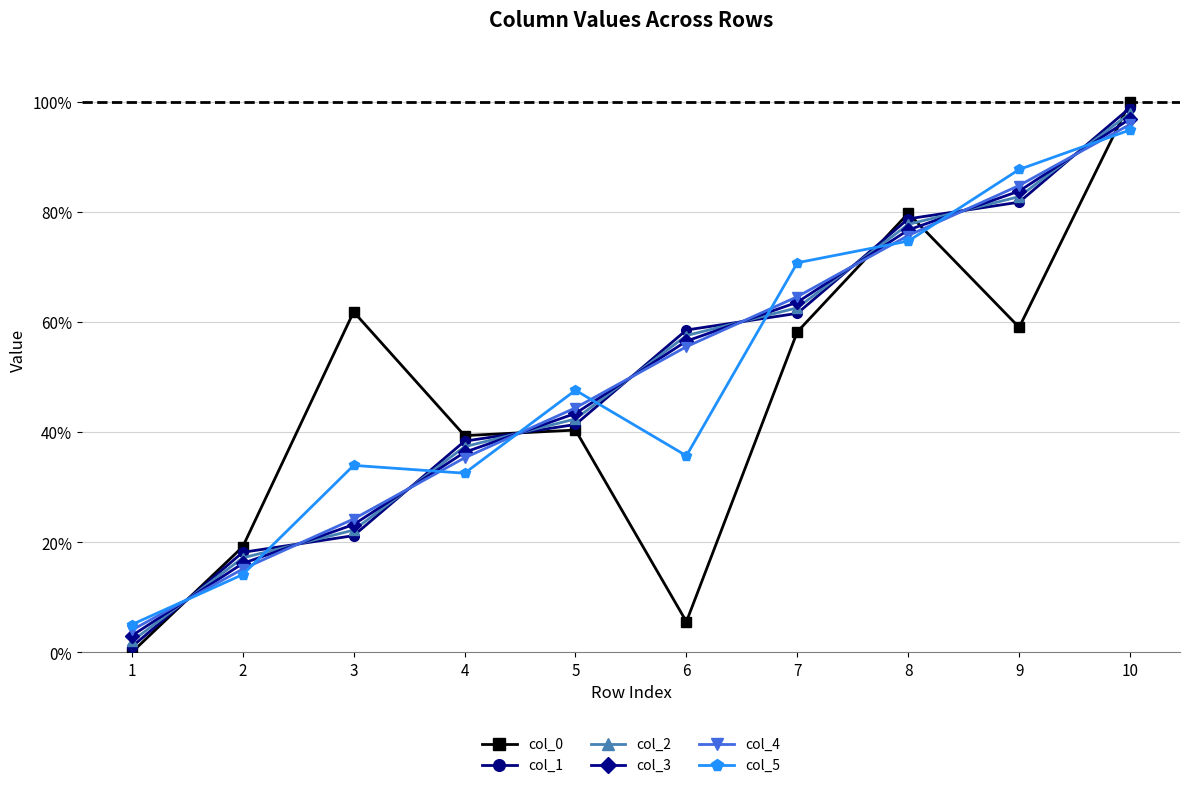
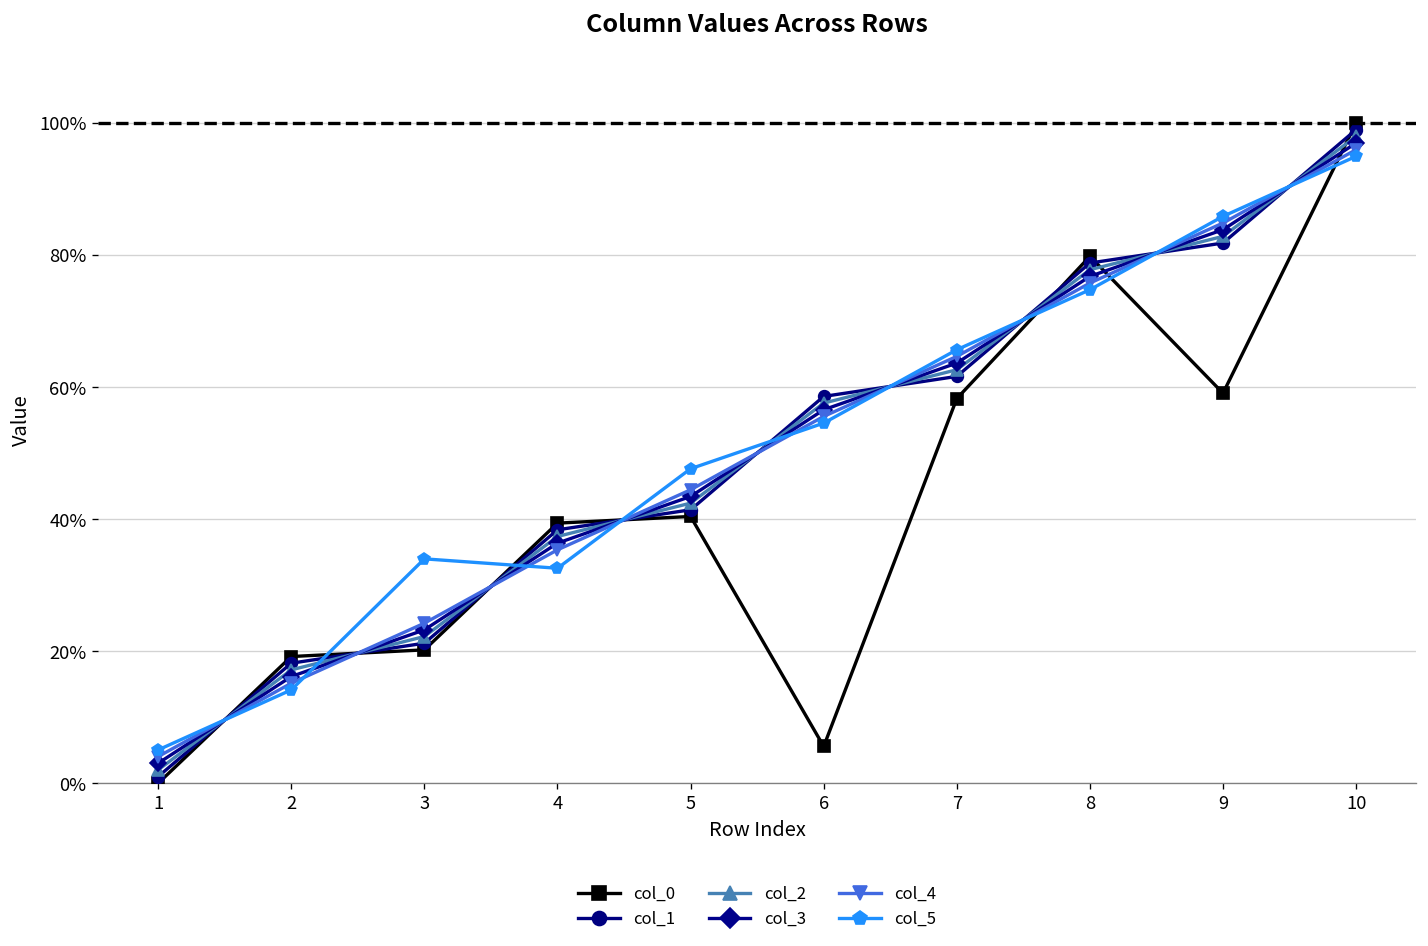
  {
    "col_0": {
      "1": "0%",
      "2": "19%",
-     "3": "62%",
+     "3": "20%",
      "4": "39%",
      "5": "40%",
      "6": "6%",
      "7": "58%",
      "8": "80%",
      "9": "59%",
      "10": "100%"
    },
    "col_5": {
      "1": "5%",
      "2": "14%",
      "3": "34%",
      "4": "33%",
      "5": "48%",
-     "6": "36%",
-     "7": "71%",
+     "6": "55%",
+     "7": "66%",
      "8": "75%",
-     "9": "88%",
+     "9": "86%",
      "10": "95%"
    }
  }
